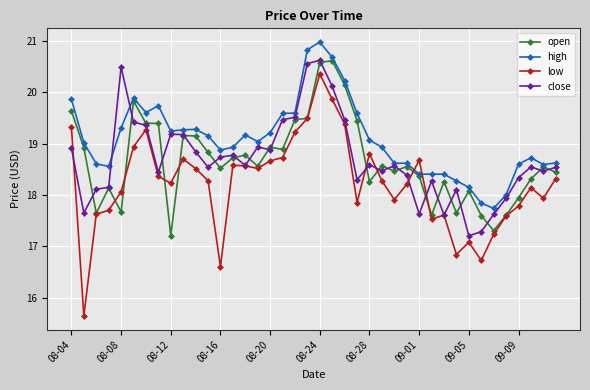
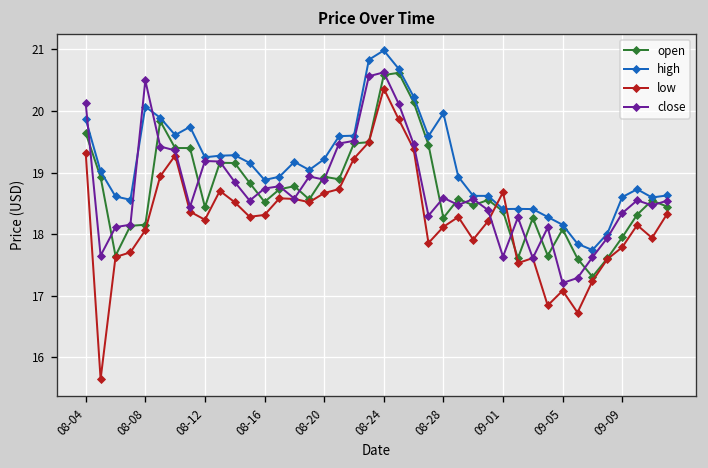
  {
    "open": {
      "08-04": 19.6,
-     "08-08": 17.7,
-     "08-12": 17.2,
+     "08-08": 18.2,
+     "08-12": 18.4,
      "08-16": 18.5,
      "08-28": 18.3,
      "09-05": 18.1,
      "09-09": 17.9
    },
    "high": {
      "08-04": 19.9,
-     "08-08": 19.3,
+     "08-08": 20.1,
      "08-12": 19.2,
      "08-16": 18.9,
      "08-20": 19.2,
      "08-24": 21.0,
-     "08-28": 19.1,
+     "08-28": 20.0,
      "09-05": 18.2,
      "09-09": 18.6
    },
    "low": {
      "08-04": 19.3,
      "08-08": 18.1,
      "08-12": 18.2,
-     "08-16": 16.6,
+     "08-16": 18.3,
      "08-20": 18.7,
      "08-24": 20.4,
-     "08-28": 18.8,
+     "08-28": 18.1,
      "09-01": 18.7,
      "09-05": 17.1,
      "09-09": 17.8
    },
    "close": {
-     "08-04": 18.9,
+     "08-04": 20.1,
      "08-08": 20.5,
      "08-12": 19.2,
      "08-16": 18.7,
      "08-28": 18.6,
      "09-01": 17.6,
      "09-05": 17.2,
      "09-09": 18.3
    }
  }
